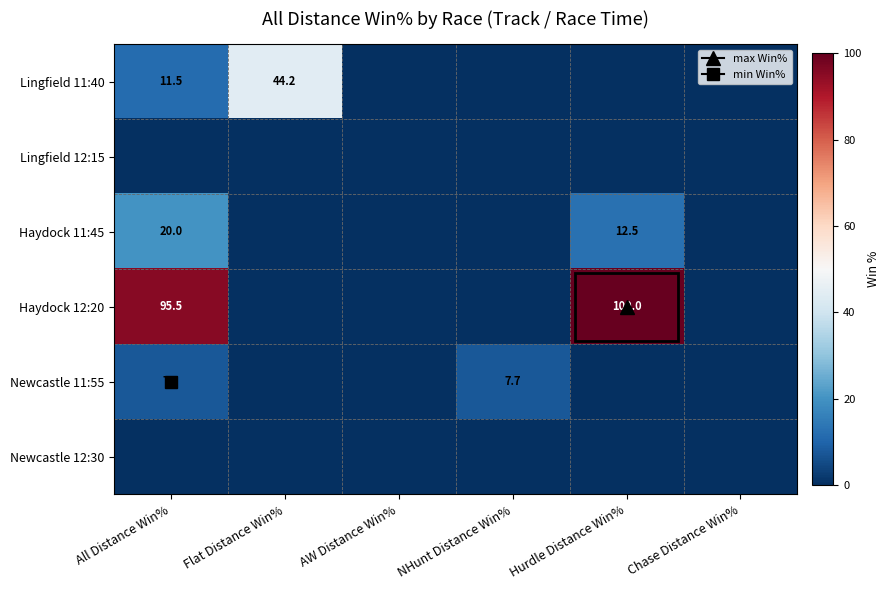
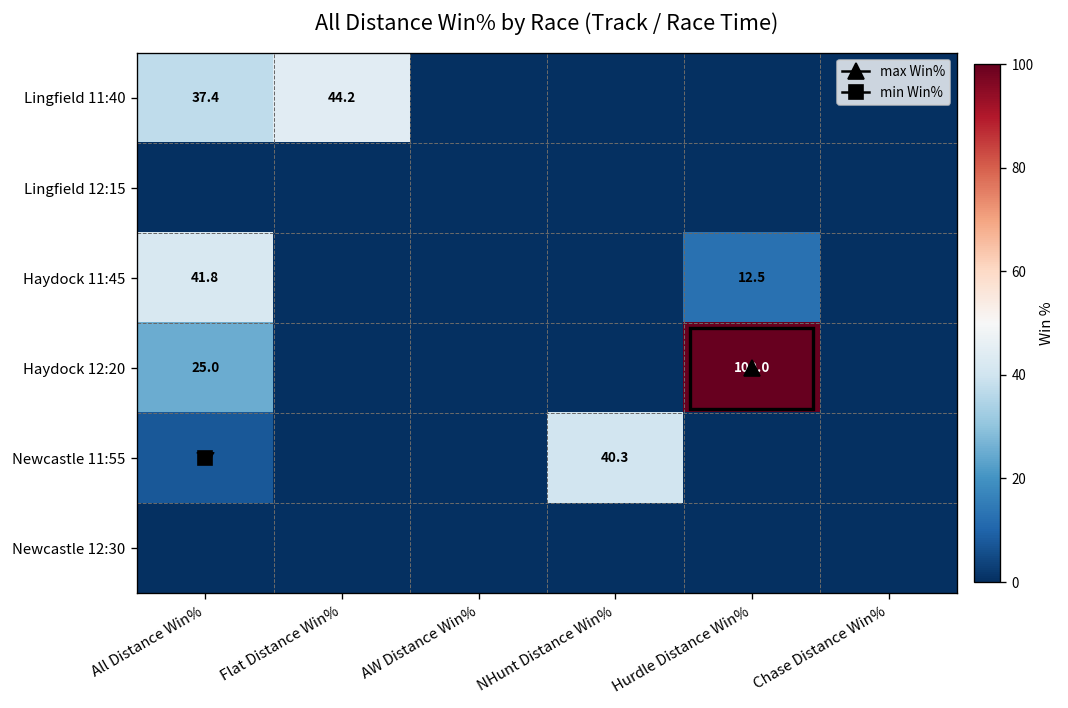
  {
    "Lingfield 11:40": {
-     "All Distance Win%": 11.5,
+     "All Distance Win%": 37.4,
      "Flat Distance Win%": 44.2
    },
    "Haydock 11:45": {
-     "All Distance Win%": 20.0,
+     "All Distance Win%": 41.8,
      "Hurdle Distance Win%": 12.5
    },
    "Haydock 12:20": {
-     "All Distance Win%": 95.5
+     "All Distance Win%": 25.0
    },
    "Newcastle 11:55": {
-     "NHunt Distance Win%": 7.7
+     "NHunt Distance Win%": 40.3
    }
  }
